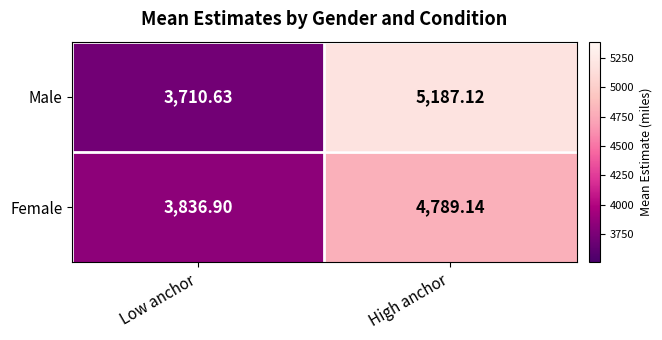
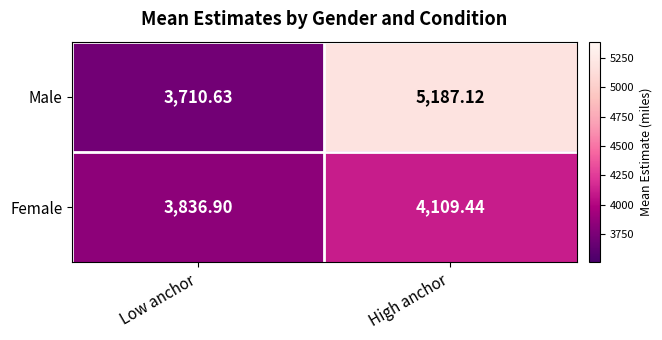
  {
    "Male": {
      "Low anchor": "3,710.63",
      "High anchor": "5,187.12"
    },
    "Female": {
      "Low anchor": "3,836.90",
-     "High anchor": "4,789.14"
+     "High anchor": "4,109.44"
    }
  }
